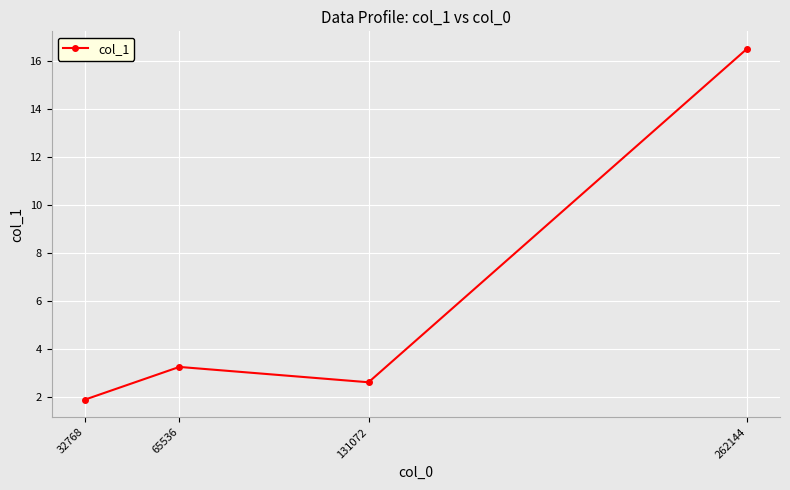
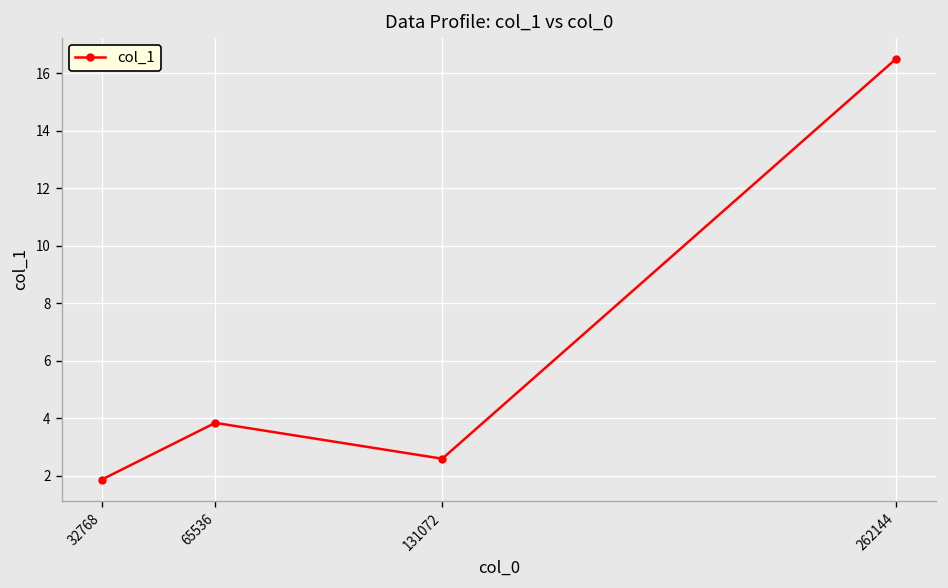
  {
    "32768": 1.9,
-   "65536": 3.2,
+   "65536": 3.8,
    "131072": 2.6,
    "262144": 16.5
  }
